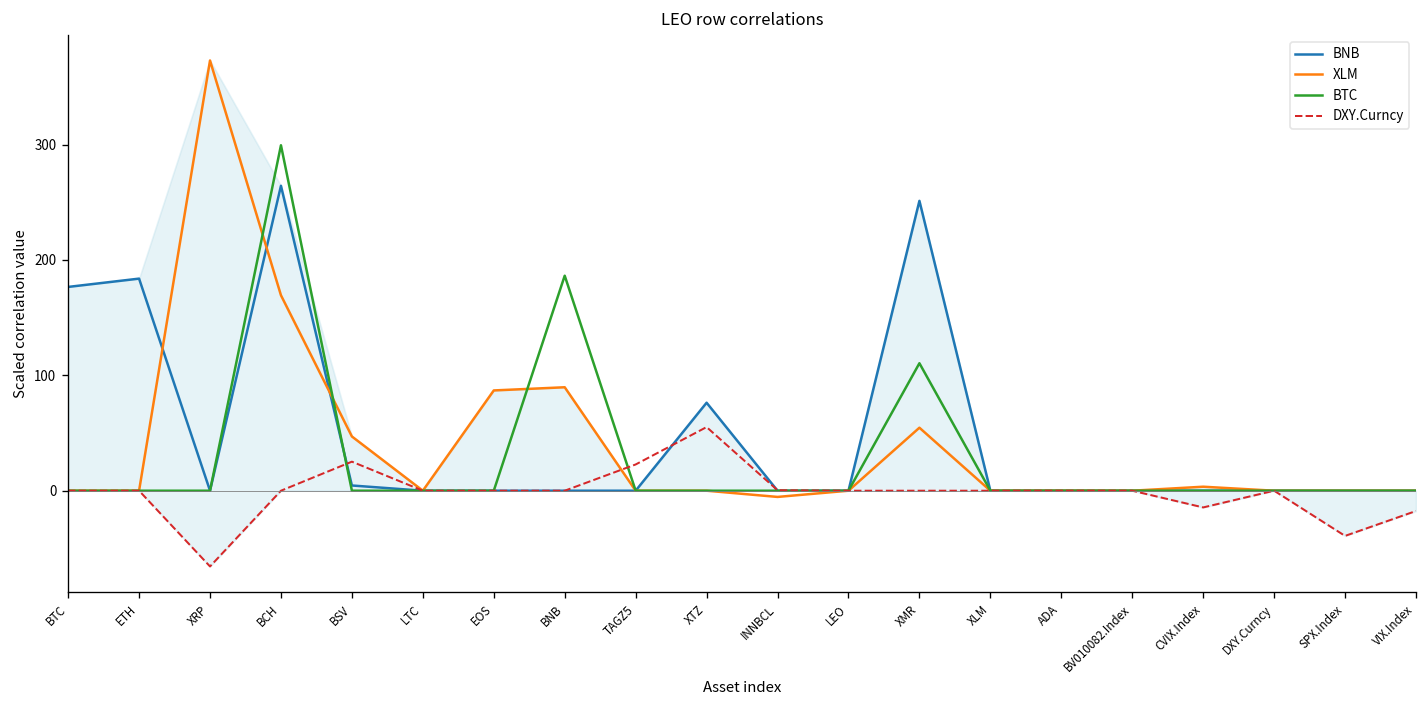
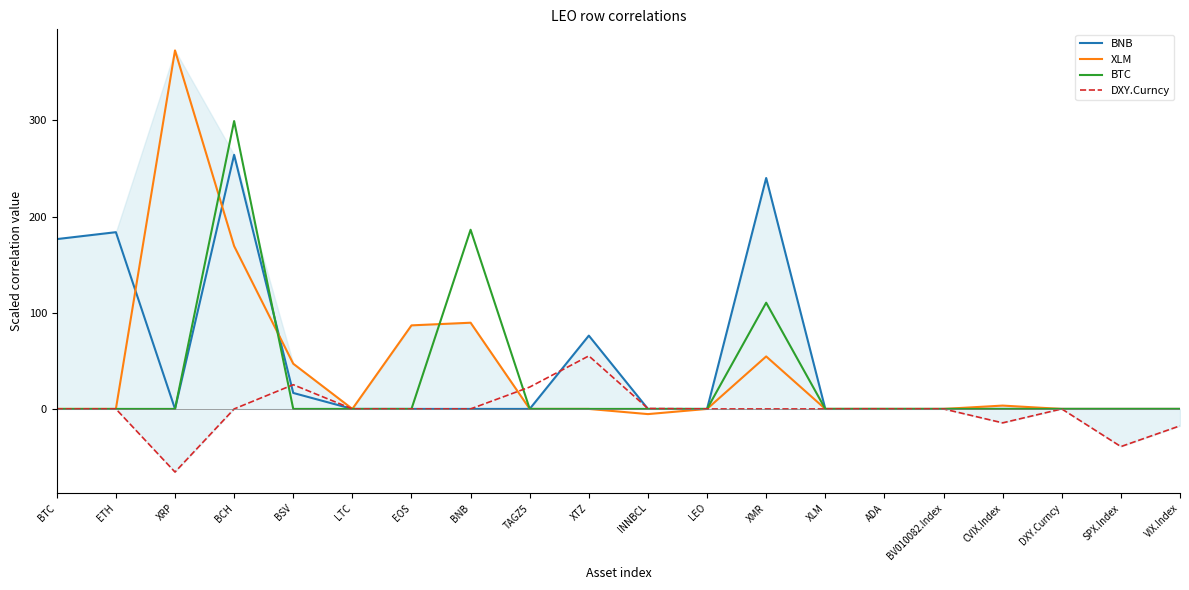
  {
    "BNB": {
-     "BSV": 0,
-     "XMR": 250
+     "BSV": 20,
+     "XMR": 240
    },
    "XLM": {
      "BCH": 170,
      "INNBCL": -10,
      "XMR": 50
    },
    "BTC": {
      "BCH": 300,
      "BSV": 0,
      "BNB": 190,
      "XMR": 110
    },
    "DXY.Curncy": {
      "XRP": -70,
      "BCH": 0,
      "BSV": 30,
      "TAGZ5": 20,
      "XTZ": 60,
      "XMR": 0,
      "CVIX.Index": -10,
      "SPX.Index": -40,
      "VIX.Index": -20
    }
  }
